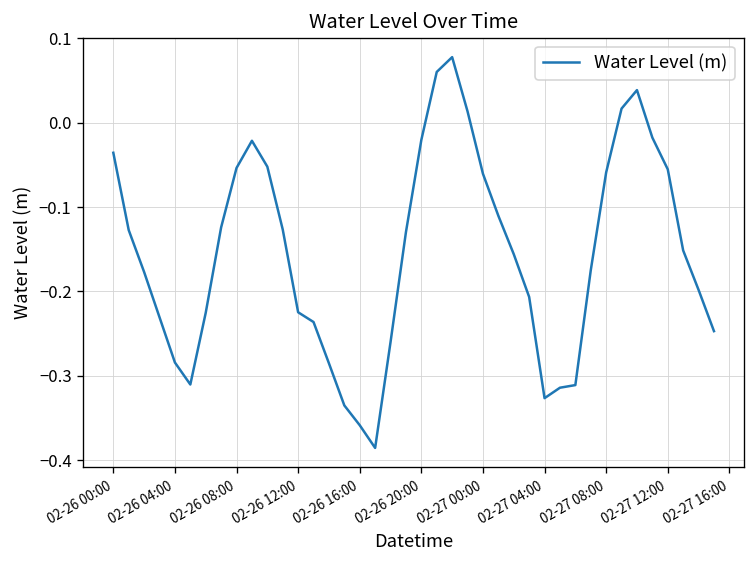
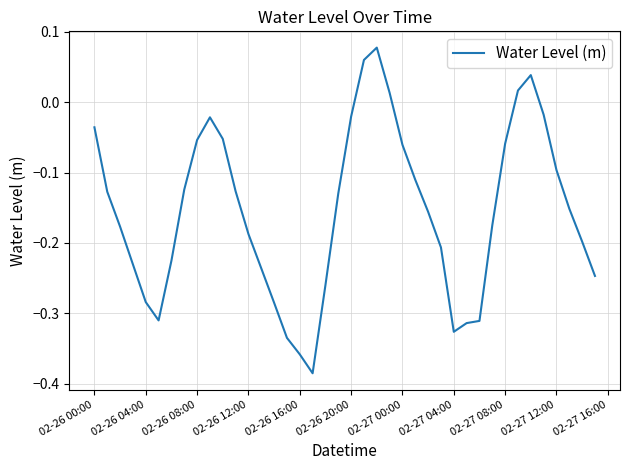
  {
    "02-26 00:00": -0.04,
    "02-26 04:00": -0.28,
    "02-26 08:00": -0.05,
-   "02-26 12:00": -0.22,
+   "02-26 12:00": -0.19,
    "02-26 16:00": -0.36,
    "02-26 20:00": -0.02,
    "02-27 00:00": -0.06,
    "02-27 04:00": -0.33,
    "02-27 08:00": -0.06,
-   "02-27 12:00": -0.06
+   "02-27 12:00": -0.10
  }
